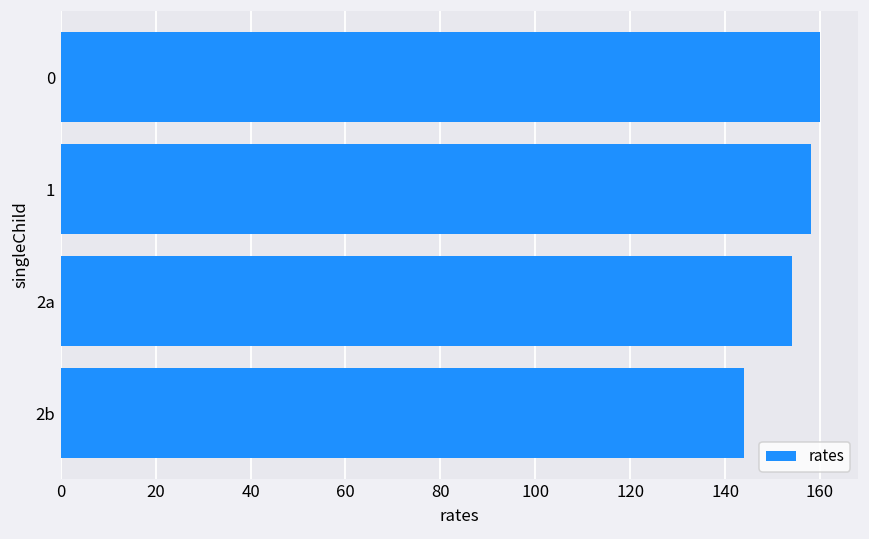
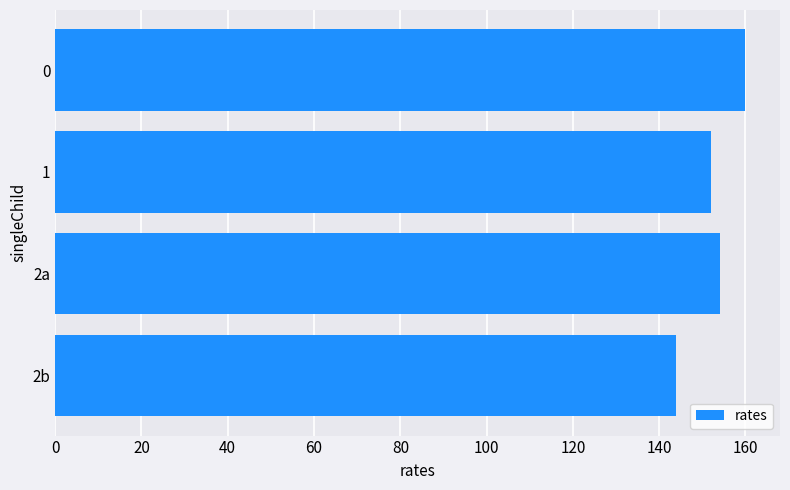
  {
    "0": 160,
-   "1": 158,
+   "1": 152,
    "2a": 154,
    "2b": 144
  }
